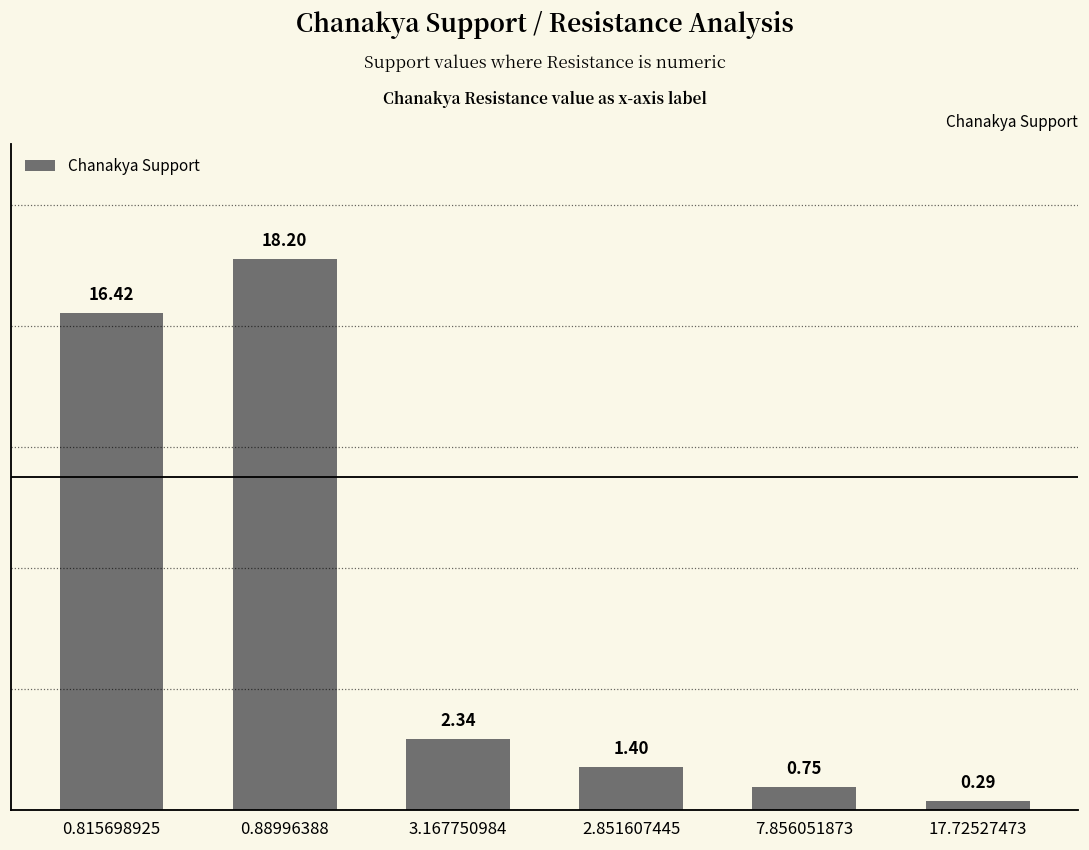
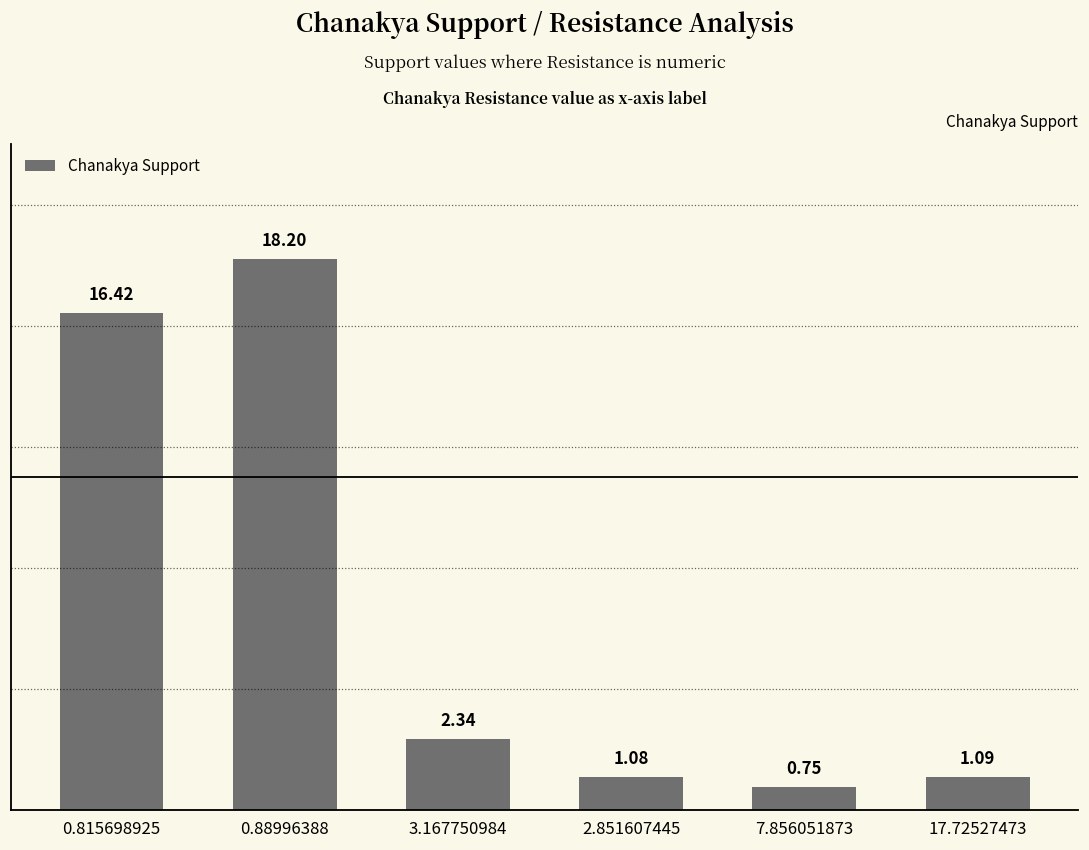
  {
    "0.815698925": 16.42,
    "0.88996388": 18.20,
    "3.167750984": 2.34,
-   "2.851607445": 1.40,
+   "2.851607445": 1.08,
    "7.856051873": 0.75,
-   "17.72527473": 0.29
+   "17.72527473": 1.09
  }
